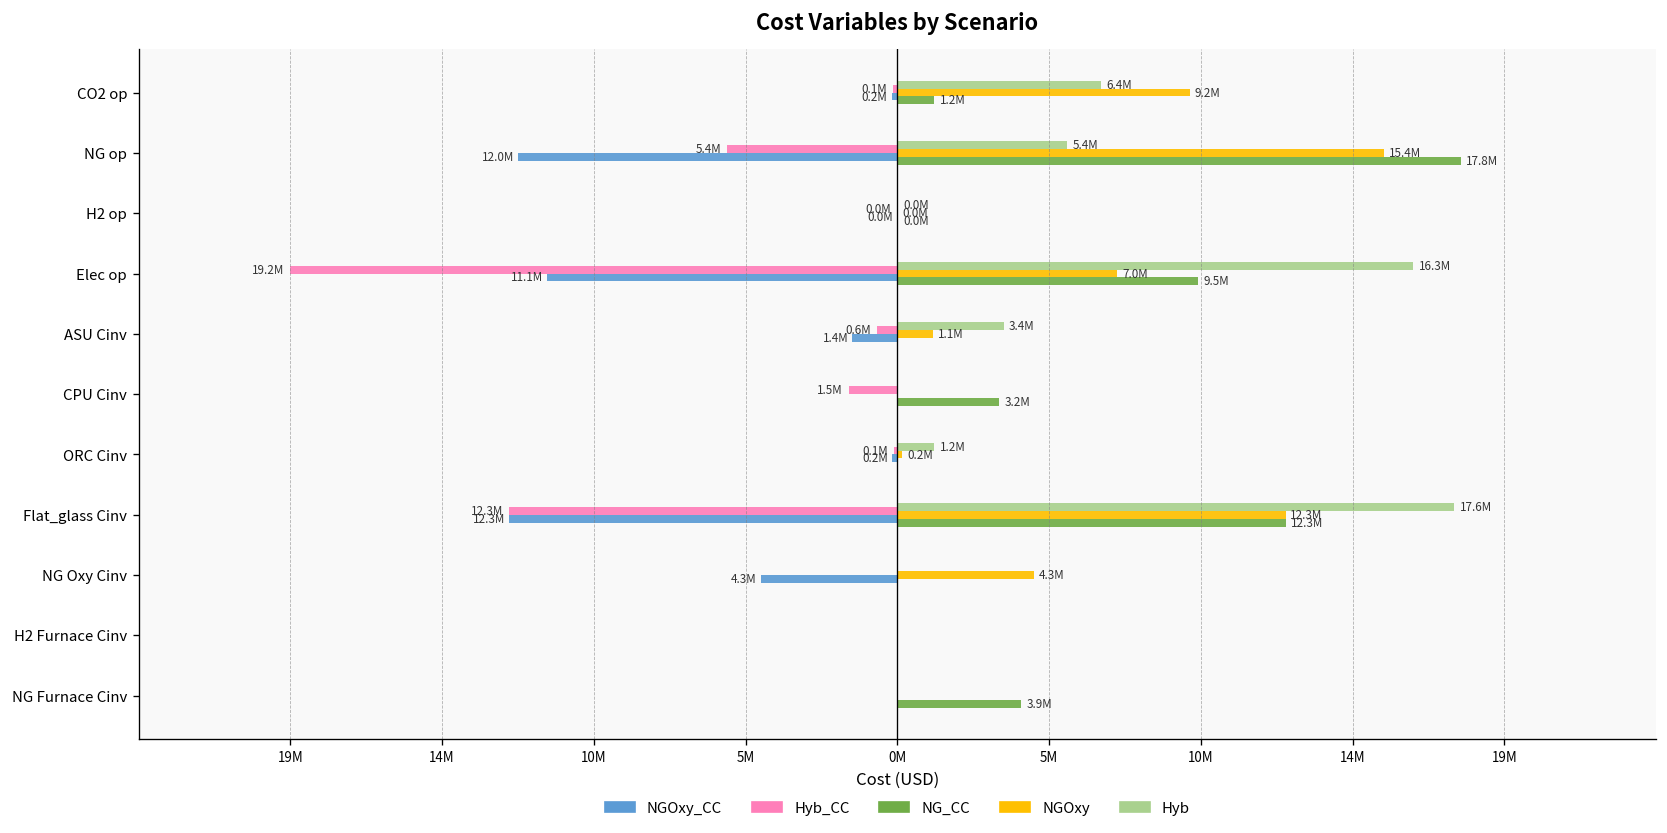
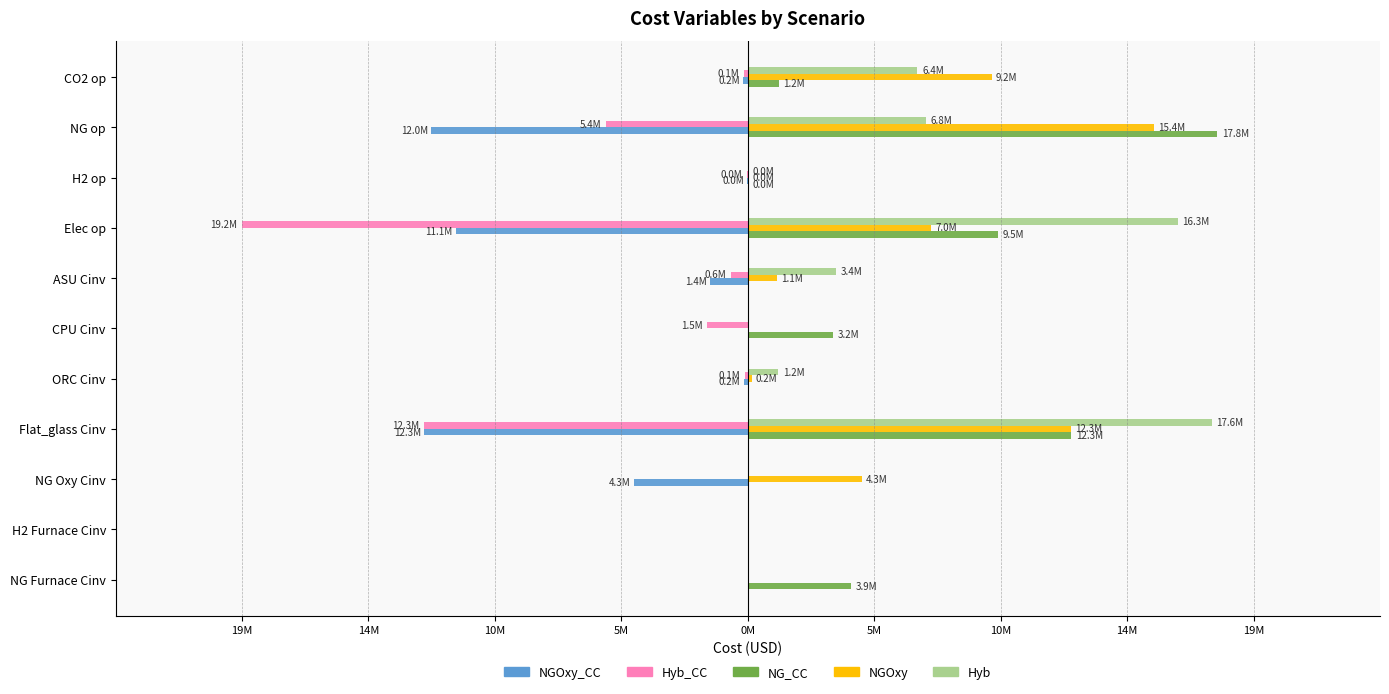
  {
    "NG_CC": {
      "CO2 op": "1.2M",
      "NG op": "17.8M",
      "Elec op": "9.5M",
      "CPU Cinv": "3.2M",
      "NG Furnace Cinv": "3.9M"
    },
    "NGOxy": {
      "CO2 op": "9.2M",
      "NG op": "15.4M",
      "Elec op": "7.0M",
      "ASU Cinv": "1.1M",
      "ORC Cinv": "0.2M",
      "NG Oxy Cinv": "4.3M"
    },
    "Hyb": {
      "CO2 op": "6.4M",
-     "NG op": "5.4M",
+     "NG op": "6.8M",
      "Elec op": "16.3M",
      "ASU Cinv": "3.4M",
      "ORC Cinv": "1.2M",
      "Flat_glass Cinv": "17.6M"
    }
  }
